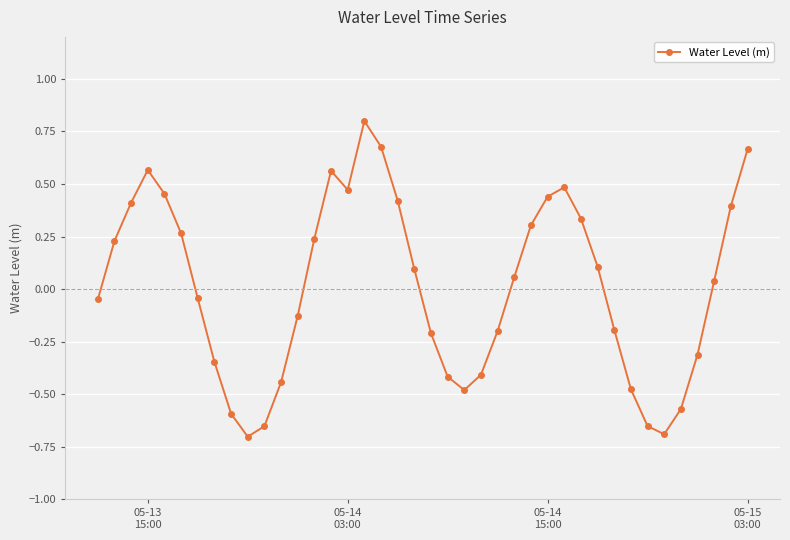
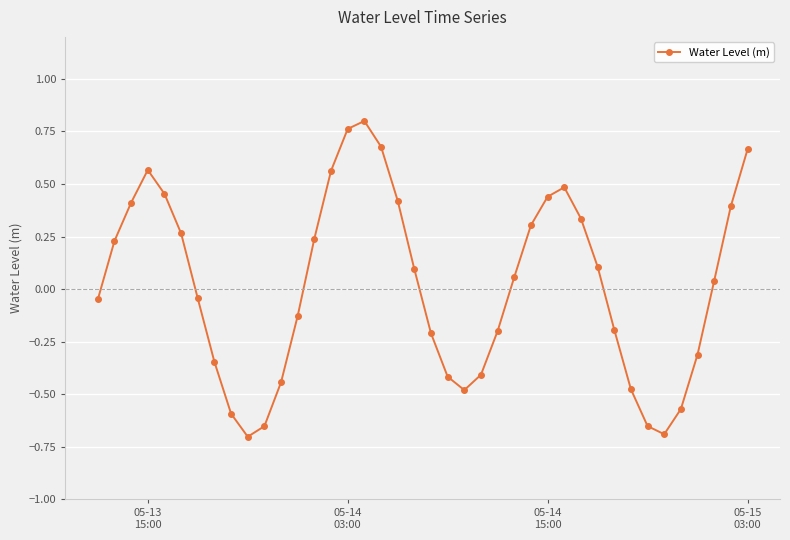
  {
    "05-13 15:00": 0.57,
-   "05-14 03:00": 0.47,
+   "05-14 03:00": 0.76,
    "05-14 15:00": 0.44,
    "05-15 03:00": 0.66
  }
